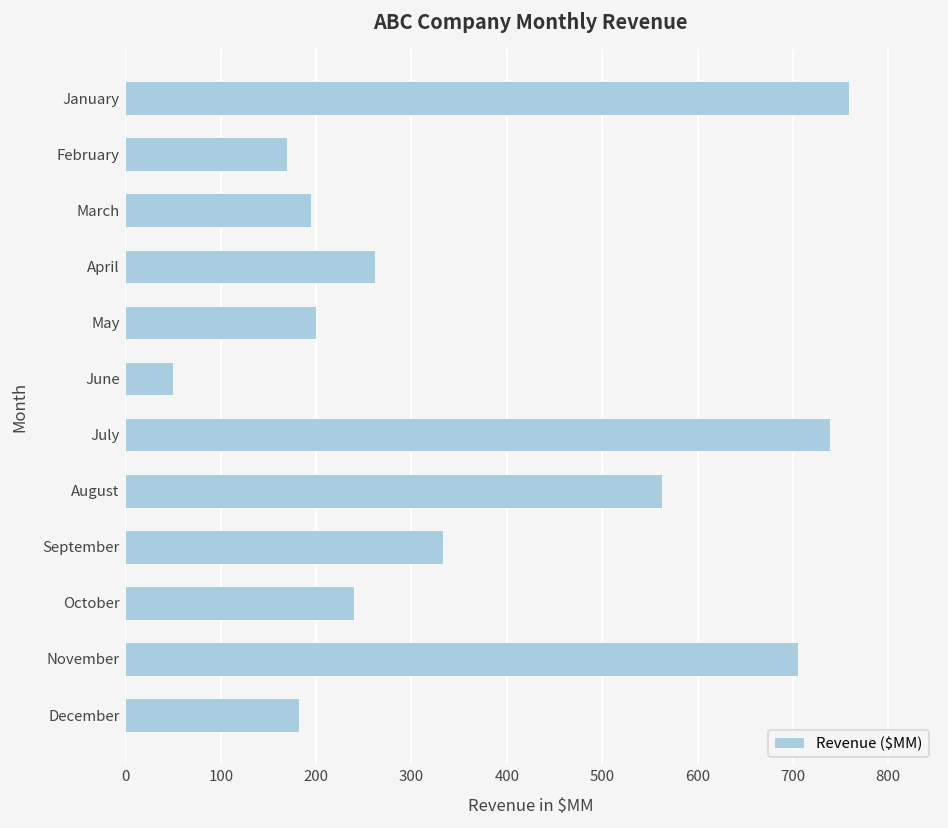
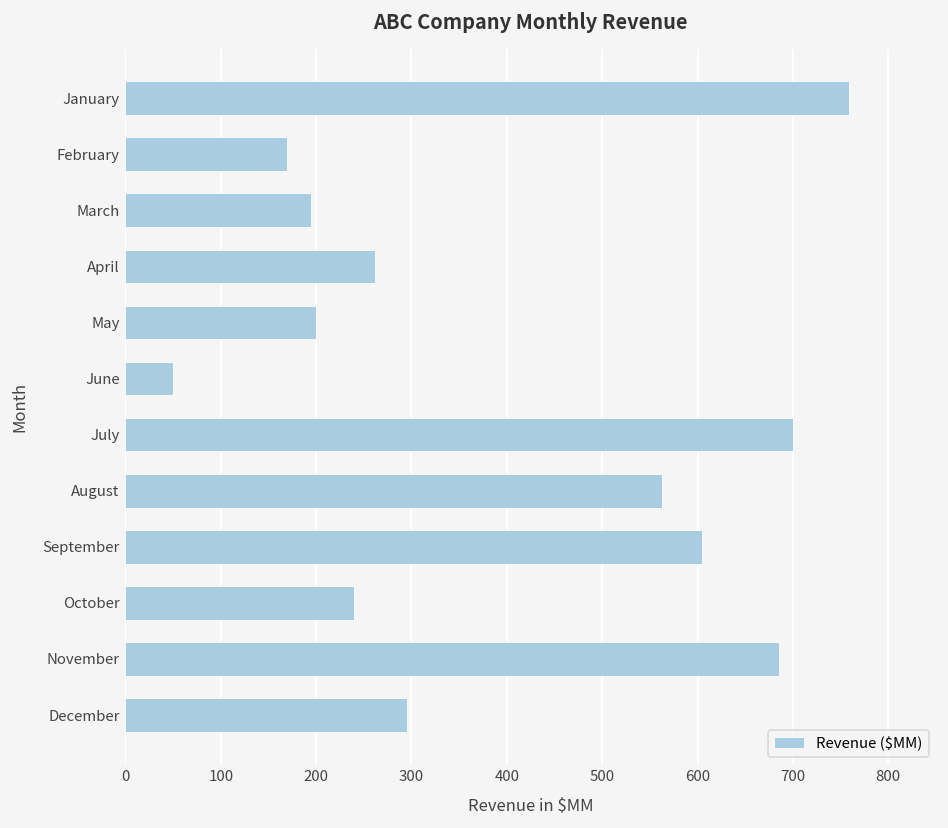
  {
    "January": 760,
    "February": 170,
    "March": 200,
    "April": 260,
    "May": 200,
    "June": 50,
-   "July": 740,
+   "July": 700,
    "August": 560,
-   "September": 330,
+   "September": 610,
    "October": 240,
-   "November": 710,
-   "December": 180
+   "November": 690,
+   "December": 300
  }
